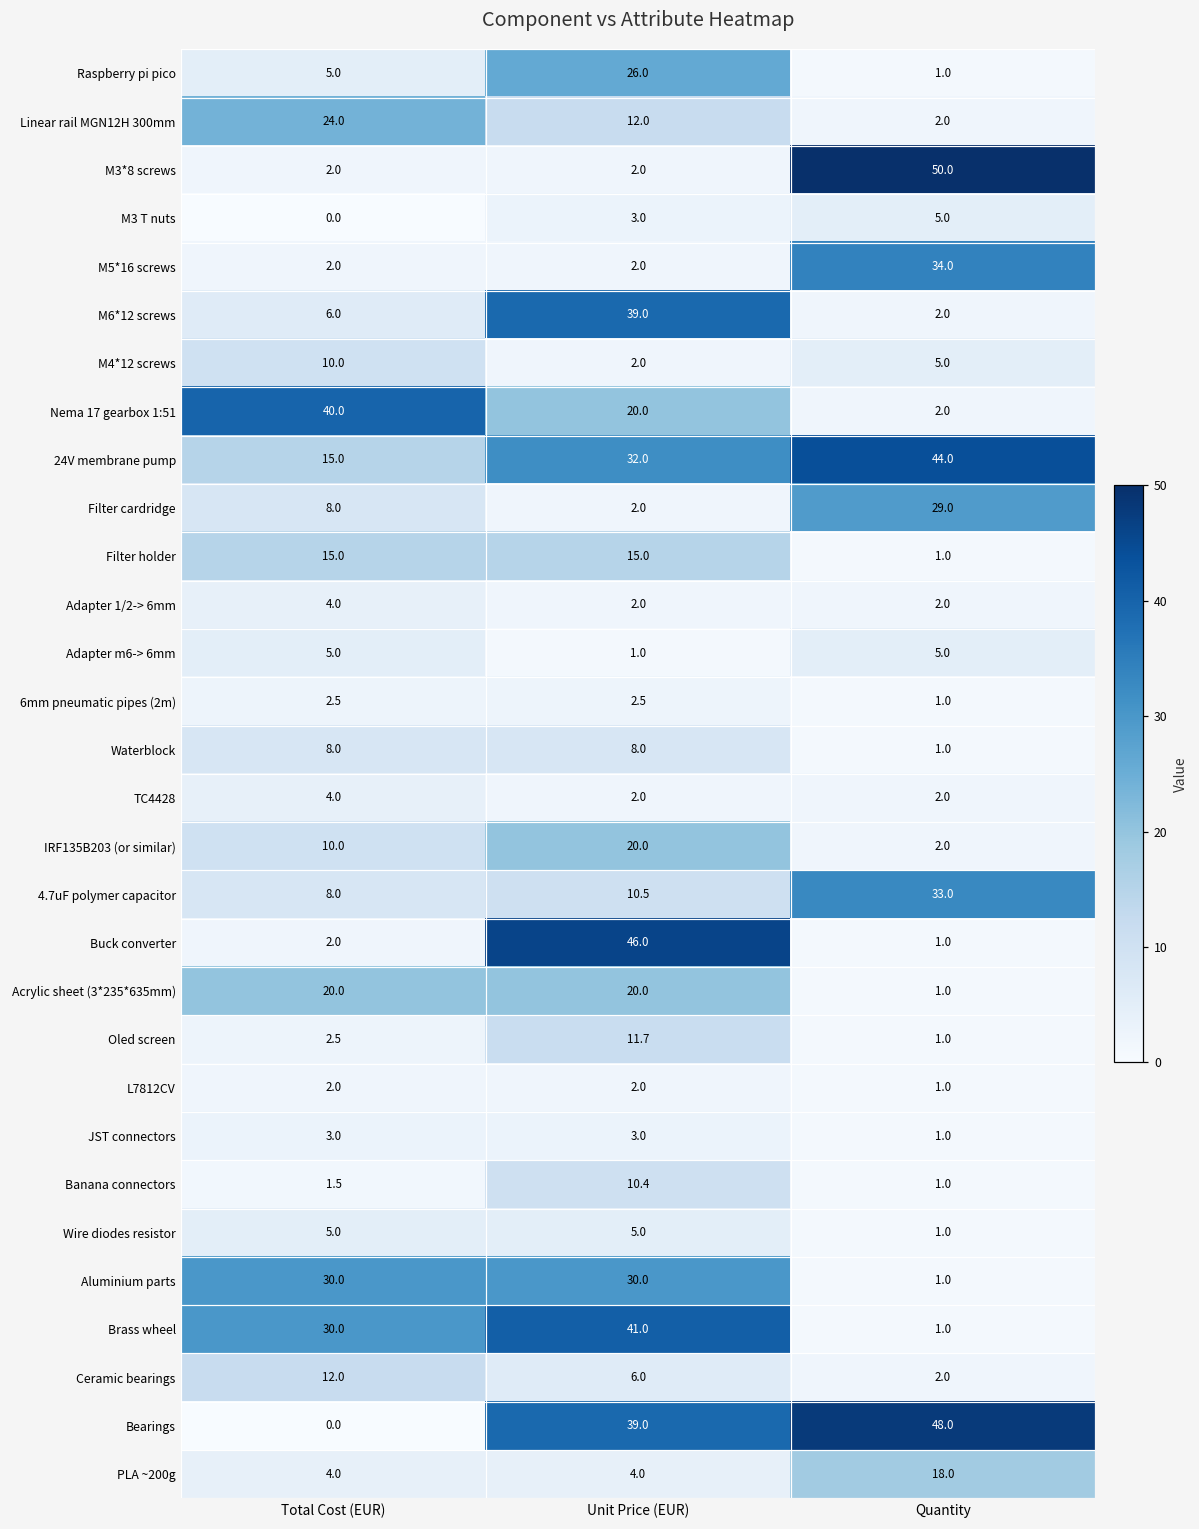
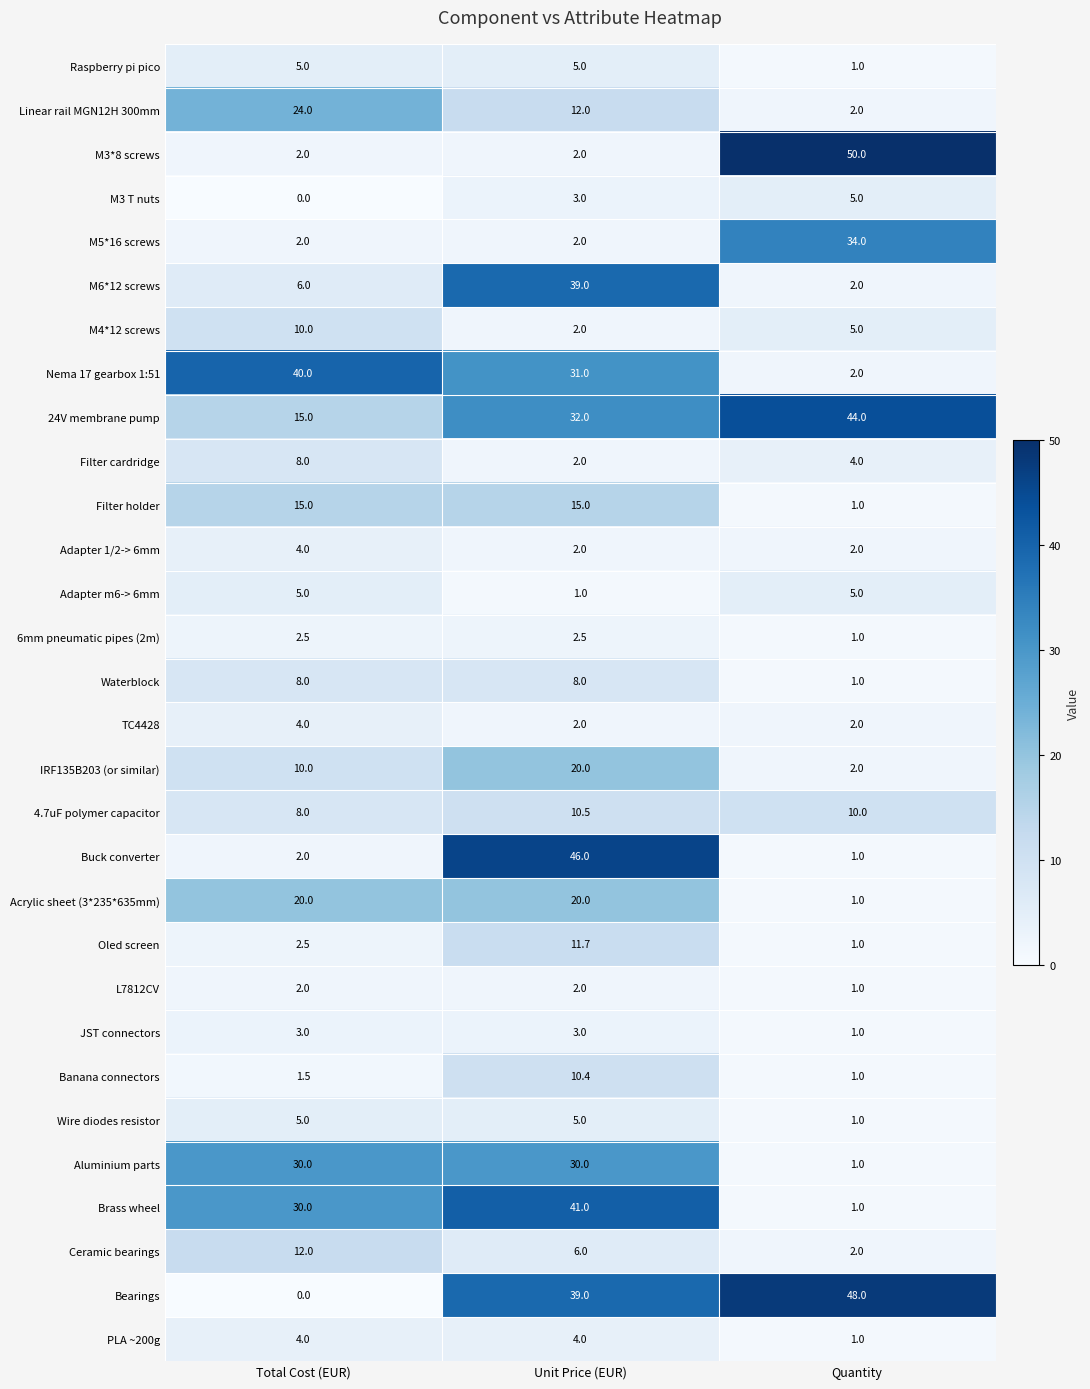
  {
    "Raspberry pi pico": {
      "Total Cost (EUR)": 5.0,
-     "Unit Price (EUR)": 26.0,
+     "Unit Price (EUR)": 5.0,
      "Quantity": 1.0
    },
    "Linear rail MGN12H 300mm": {
      "Total Cost (EUR)": 24.0,
      "Unit Price (EUR)": 12.0,
      "Quantity": 2.0
    },
    "M3*8 screws": {
      "Total Cost (EUR)": 2.0,
      "Unit Price (EUR)": 2.0,
      "Quantity": 50.0
    },
    "M3 T nuts": {
      "Total Cost (EUR)": 0.0,
      "Unit Price (EUR)": 3.0,
      "Quantity": 5.0
    },
    "M5*16 screws": {
      "Total Cost (EUR)": 2.0,
      "Unit Price (EUR)": 2.0,
      "Quantity": 34.0
    },
    "M6*12 screws": {
      "Total Cost (EUR)": 6.0,
      "Unit Price (EUR)": 39.0,
      "Quantity": 2.0
    },
    "M4*12 screws": {
      "Total Cost (EUR)": 10.0,
      "Unit Price (EUR)": 2.0,
      "Quantity": 5.0
    },
    "Nema 17 gearbox 1:51": {
      "Total Cost (EUR)": 40.0,
-     "Unit Price (EUR)": 20.0,
+     "Unit Price (EUR)": 31.0,
      "Quantity": 2.0
    },
    "24V membrane pump": {
      "Total Cost (EUR)": 15.0,
      "Unit Price (EUR)": 32.0,
      "Quantity": 44.0
    },
    "Filter cardridge": {
      "Total Cost (EUR)": 8.0,
      "Unit Price (EUR)": 2.0,
-     "Quantity": 29.0
+     "Quantity": 4.0
    },
    "Filter holder": {
      "Total Cost (EUR)": 15.0,
      "Unit Price (EUR)": 15.0,
      "Quantity": 1.0
    },
    "Adapter 1/2-> 6mm": {
      "Total Cost (EUR)": 4.0,
      "Unit Price (EUR)": 2.0,
      "Quantity": 2.0
    },
    "Adapter m6-> 6mm": {
      "Total Cost (EUR)": 5.0,
      "Unit Price (EUR)": 1.0,
      "Quantity": 5.0
    },
    "6mm pneumatic pipes (2m)": {
      "Total Cost (EUR)": 2.5,
      "Unit Price (EUR)": 2.5,
      "Quantity": 1.0
    },
    "Waterblock": {
      "Total Cost (EUR)": 8.0,
      "Unit Price (EUR)": 8.0,
      "Quantity": 1.0
    },
    "TC4428": {
      "Total Cost (EUR)": 4.0,
      "Unit Price (EUR)": 2.0,
      "Quantity": 2.0
    },
    "IRF135B203 (or similar)": {
      "Total Cost (EUR)": 10.0,
      "Unit Price (EUR)": 20.0,
      "Quantity": 2.0
    },
    "4.7uF polymer capacitor": {
      "Total Cost (EUR)": 8.0,
      "Unit Price (EUR)": 10.5,
-     "Quantity": 33.0
+     "Quantity": 10.0
    },
    "Buck converter": {
      "Total Cost (EUR)": 2.0,
      "Unit Price (EUR)": 46.0,
      "Quantity": 1.0
    },
    "Acrylic sheet (3*235*635mm)": {
      "Total Cost (EUR)": 20.0,
      "Unit Price (EUR)": 20.0,
      "Quantity": 1.0
    },
    "Oled screen": {
      "Total Cost (EUR)": 2.5,
      "Unit Price (EUR)": 11.7,
      "Quantity": 1.0
    },
    "L7812CV": {
      "Total Cost (EUR)": 2.0,
      "Unit Price (EUR)": 2.0,
      "Quantity": 1.0
    },
    "JST connectors": {
      "Total Cost (EUR)": 3.0,
      "Unit Price (EUR)": 3.0,
      "Quantity": 1.0
    },
    "Banana connectors": {
      "Total Cost (EUR)": 1.5,
      "Unit Price (EUR)": 10.4,
      "Quantity": 1.0
    },
    "Wire diodes resistor": {
      "Total Cost (EUR)": 5.0,
      "Unit Price (EUR)": 5.0,
      "Quantity": 1.0
    },
    "Aluminium parts": {
      "Total Cost (EUR)": 30.0,
      "Unit Price (EUR)": 30.0,
      "Quantity": 1.0
    },
    "Brass wheel": {
      "Total Cost (EUR)": 30.0,
      "Unit Price (EUR)": 41.0,
      "Quantity": 1.0
    },
    "Ceramic bearings": {
      "Total Cost (EUR)": 12.0,
      "Unit Price (EUR)": 6.0,
      "Quantity": 2.0
    },
    "Bearings": {
      "Total Cost (EUR)": 0.0,
      "Unit Price (EUR)": 39.0,
      "Quantity": 48.0
    },
    "PLA ~200g": {
      "Total Cost (EUR)": 4.0,
      "Unit Price (EUR)": 4.0,
-     "Quantity": 18.0
+     "Quantity": 1.0
    }
  }
